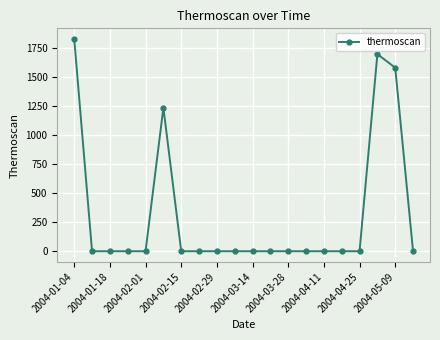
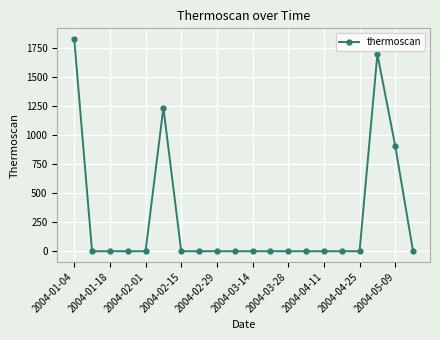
  {
    "2004-01-04": 1830,
    "2004-01-18": 0,
    "2004-02-01": 0,
    "2004-02-15": 0,
    "2004-02-29": 0,
    "2004-03-14": 0,
    "2004-03-28": 0,
    "2004-04-11": 0,
    "2004-04-25": 0,
-   "2004-05-09": 1580
+   "2004-05-09": 910
  }
